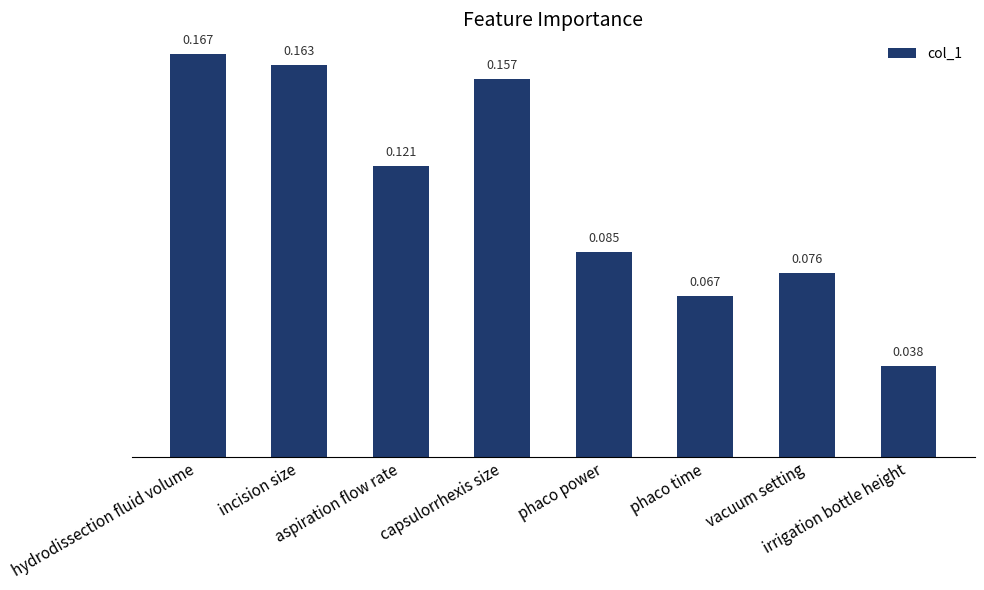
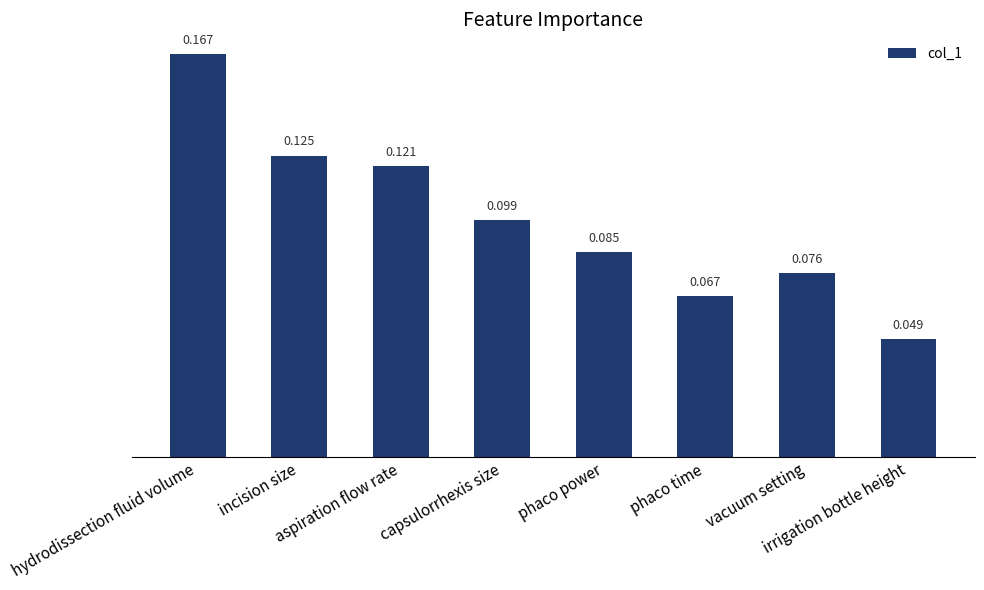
  {
    "hydrodissection fluid volume": 0.167,
-   "incision size": 0.163,
+   "incision size": 0.125,
    "aspiration flow rate": 0.121,
-   "capsulorrhexis size": 0.157,
+   "capsulorrhexis size": 0.099,
    "phaco power": 0.085,
    "phaco time": 0.067,
    "vacuum setting": 0.076,
-   "irrigation bottle height": 0.038
+   "irrigation bottle height": 0.049
  }
